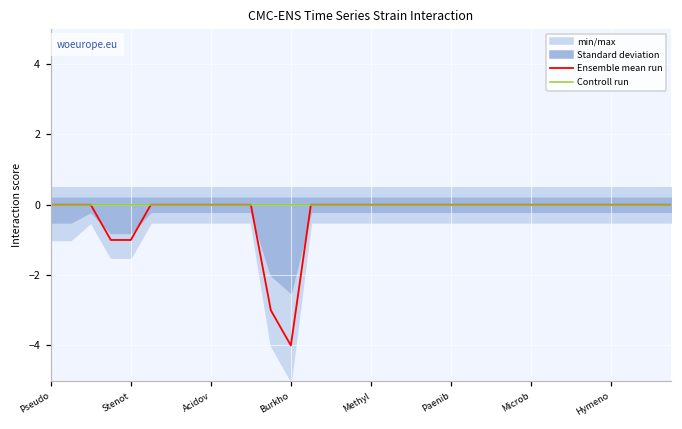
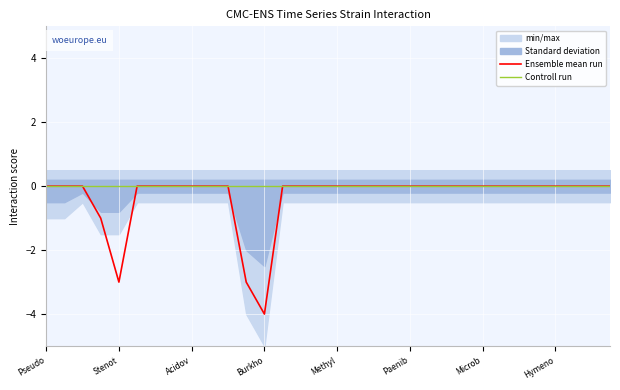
  {
    "Ensemble mean run": {
-     "Stenot": -1,
+     "Stenot": -3,
      "Burkho": -4
    },
    "Controll run": {
      "Stenot": 0,
      "Burkho": 0
    }
  }
